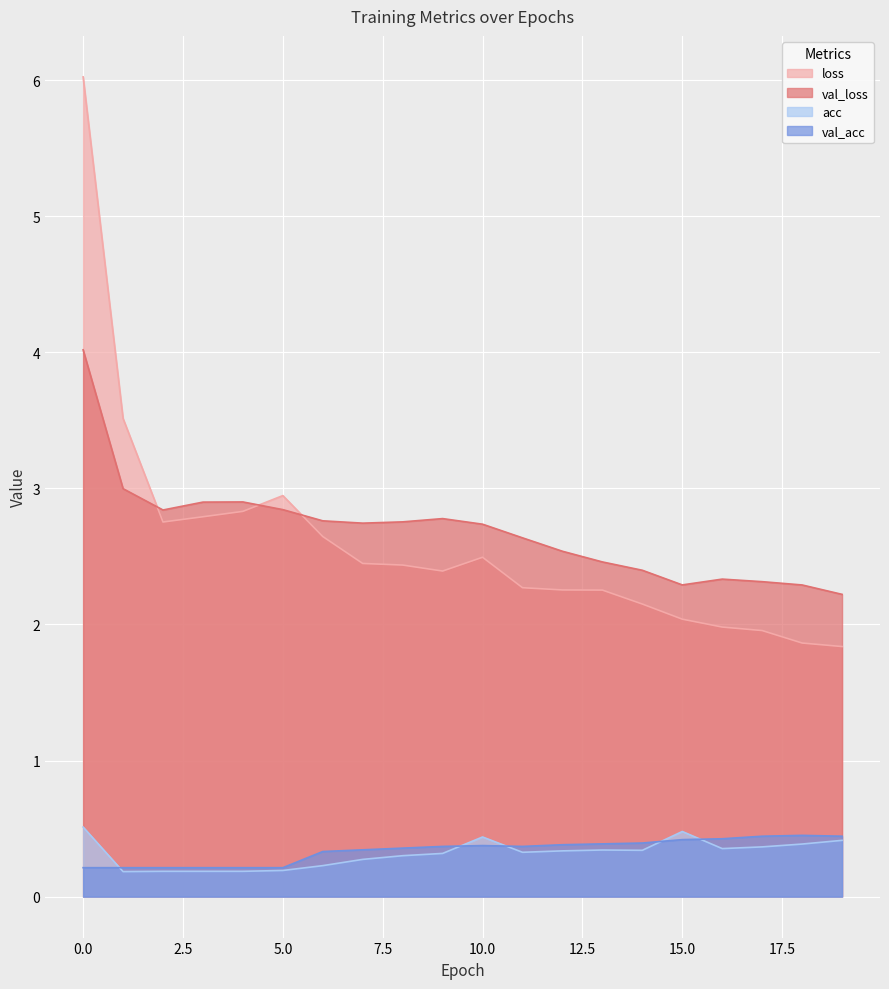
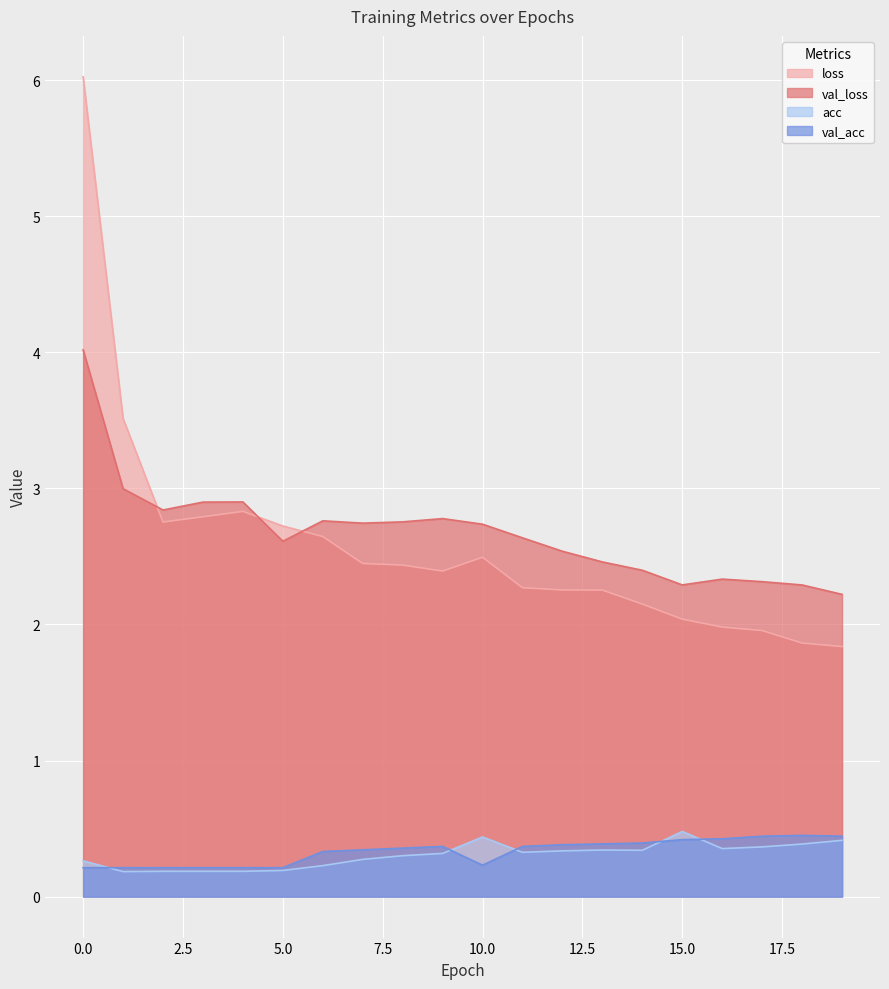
  {
    "loss": {
      "0.0": 6.02,
-     "5.0": 2.95,
+     "5.0": 2.72,
      "10.0": 2.49,
      "15.0": 2.04
    },
    "val_loss": {
      "0.0": 4.02,
-     "5.0": 2.84,
+     "5.0": 2.61,
      "10.0": 2.74,
      "15.0": 2.29
    },
    "acc": {
-     "0.0": 0.51,
+     "0.0": 0.26,
      "5.0": 0.19,
      "10.0": 0.44,
      "15.0": 0.48
    },
    "val_acc": {
      "0.0": 0.21,
      "5.0": 0.21,
-     "10.0": 0.38,
+     "10.0": 0.23,
      "15.0": 0.42
    }
  }
